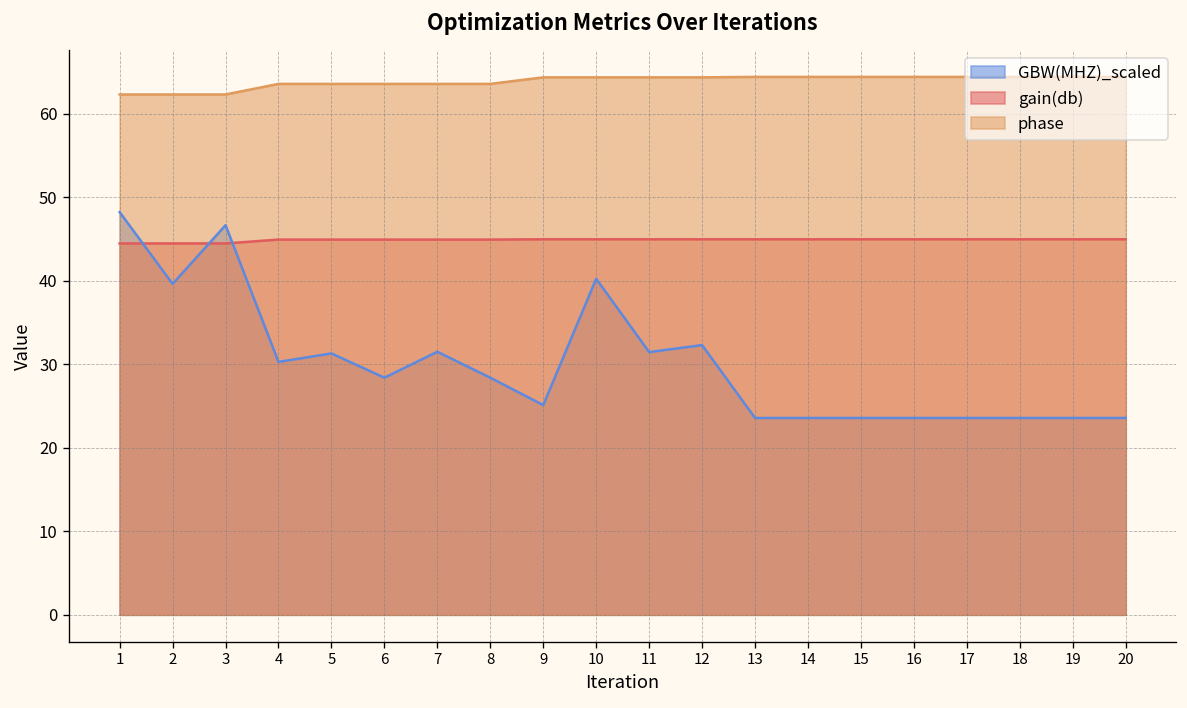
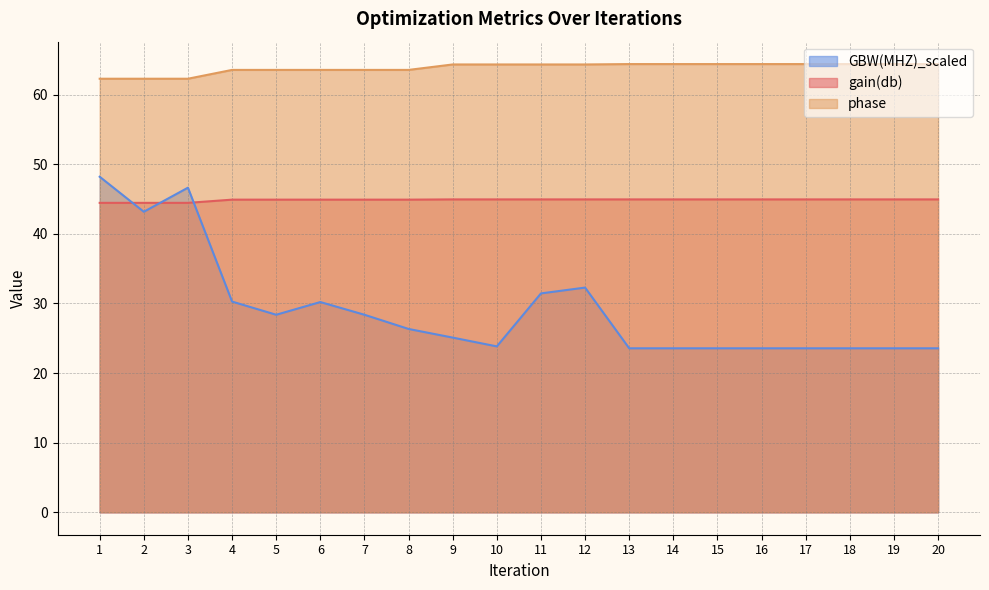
  {
    "GBW(MHZ)_scaled": {
      "1": 48,
-     "2": 40,
+     "2": 43,
      "3": 47,
      "4": 30,
-     "5": 31,
-     "6": 28,
-     "7": 31,
-     "8": 28,
+     "5": 28,
+     "6": 30,
+     "7": 28,
+     "8": 26,
      "9": 25,
-     "10": 40,
+     "10": 24,
      "11": 31,
      "12": 32,
      "13": 24,
      "14": 24,
      "15": 24,
      "16": 24,
      "17": 24,
      "18": 24,
      "19": 24,
      "20": 24
    }
  }
